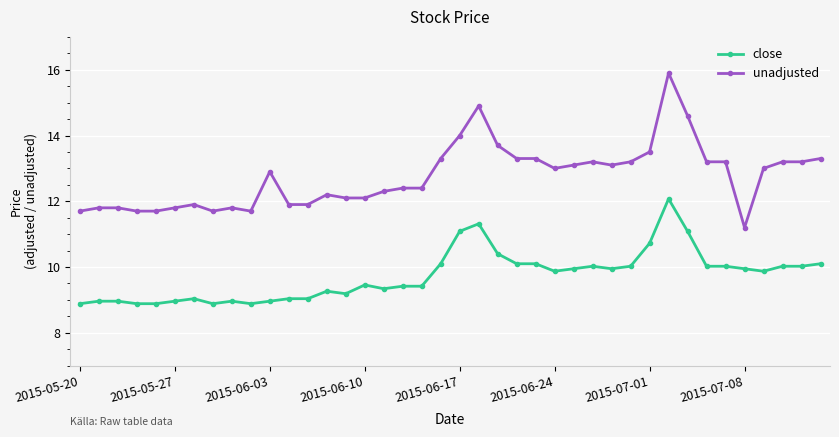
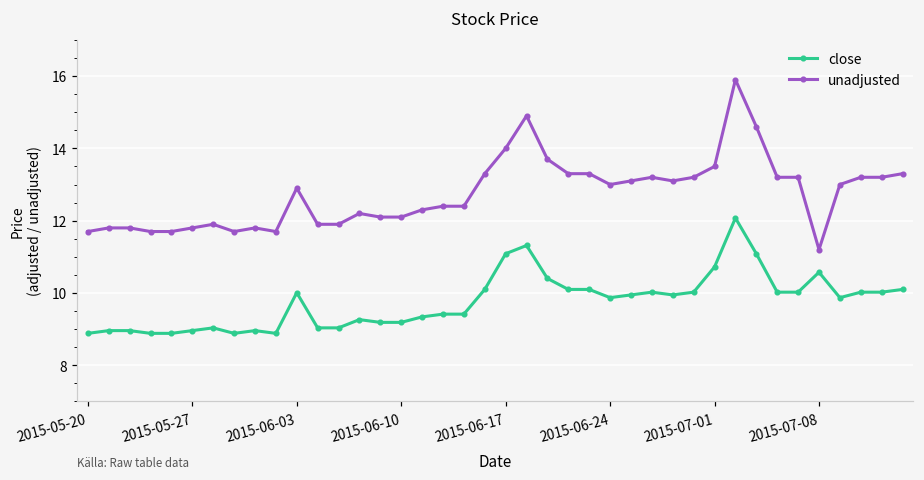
  {
    "close": {
      "2015-05-20": 8.9,
      "2015-05-27": 9.0,
-     "2015-06-03": 9.0,
-     "2015-06-10": 9.5,
+     "2015-06-03": 10.0,
+     "2015-06-10": 9.2,
      "2015-06-17": 11.1,
      "2015-06-24": 9.9,
      "2015-07-01": 10.7,
-     "2015-07-08": 9.9
+     "2015-07-08": 10.6
    },
    "unadjusted": {
      "2015-05-20": 11.7,
      "2015-05-27": 11.8,
      "2015-06-03": 12.9,
      "2015-06-10": 12.1,
      "2015-06-17": 14.0,
      "2015-06-24": 13.0,
      "2015-07-01": 13.5,
      "2015-07-08": 11.2
    }
  }
